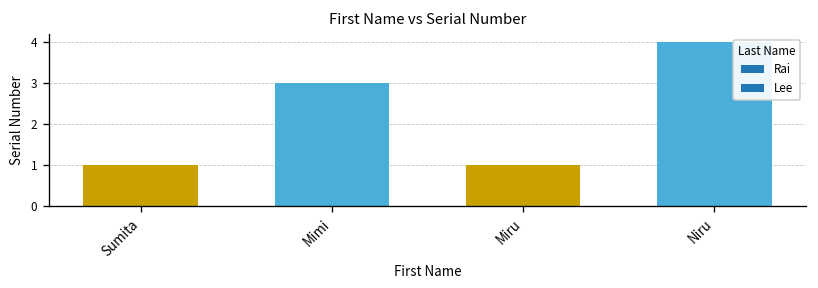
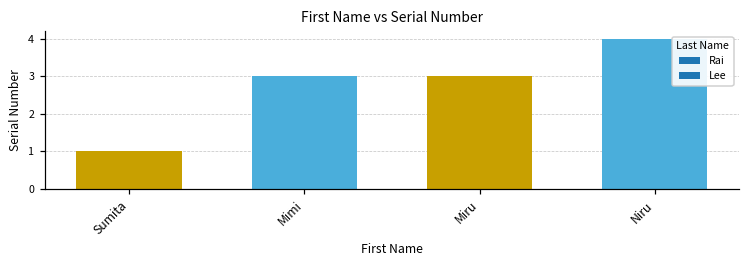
  {
    "Sumita": 1,
    "Mimi": 3,
-   "Miru": 1,
+   "Miru": 3,
    "Niru": 4
  }
